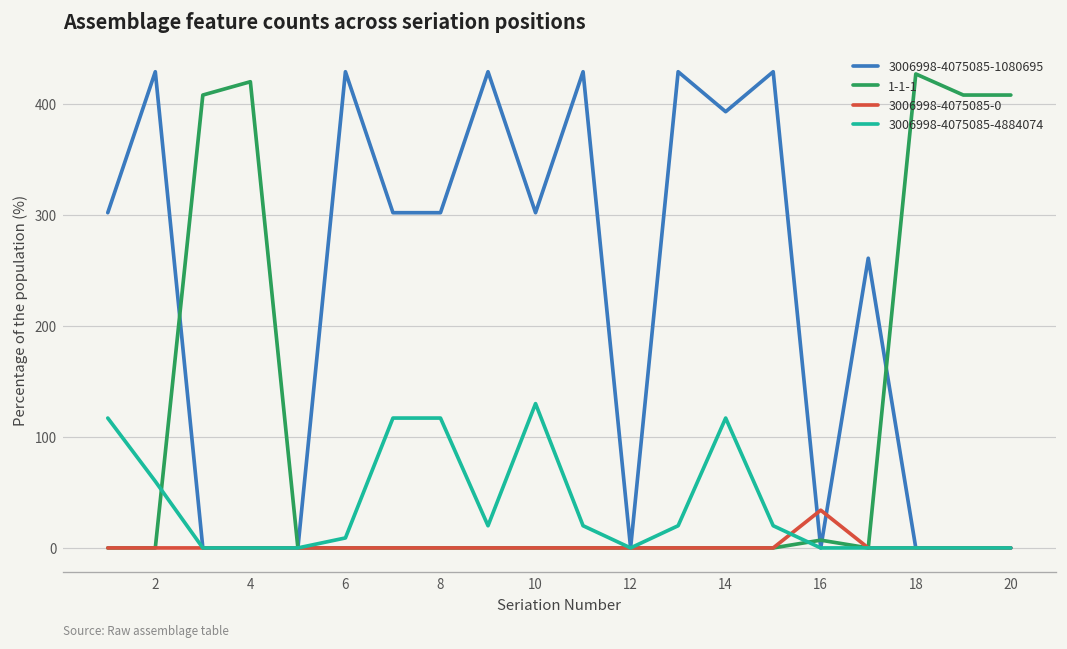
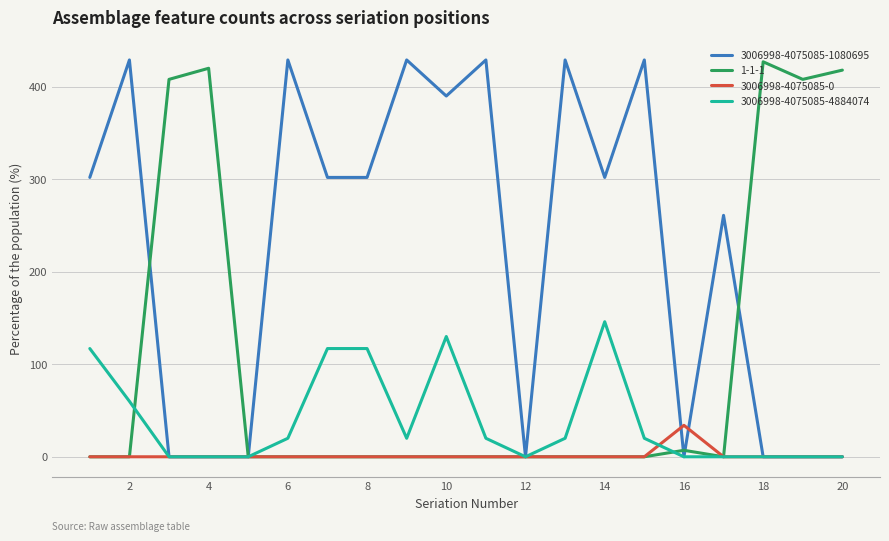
  {
    "3006998-4075085-1080695": {
      "2": 430,
      "6": 430,
      "8": 300,
-     "10": 300,
-     "14": 390
+     "10": 390,
+     "14": 300
    },
    "1-1-1": {
      "4": 420,
      "16": 10,
      "18": 430,
-     "20": 410
+     "20": 420
    },
    "3006998-4075085-0": {
      "16": 30
    },
    "3006998-4075085-4884074": {
      "2": 60,
-     "6": 10,
+     "6": 20,
      "8": 120,
      "10": 130,
-     "14": 120
+     "14": 150
    }
  }
